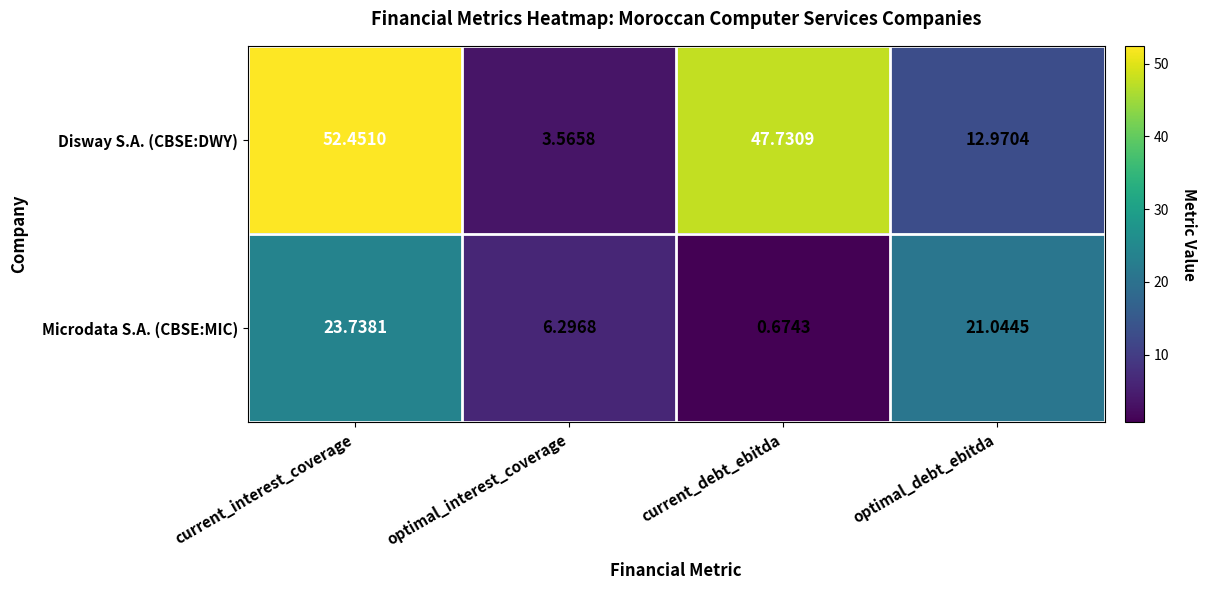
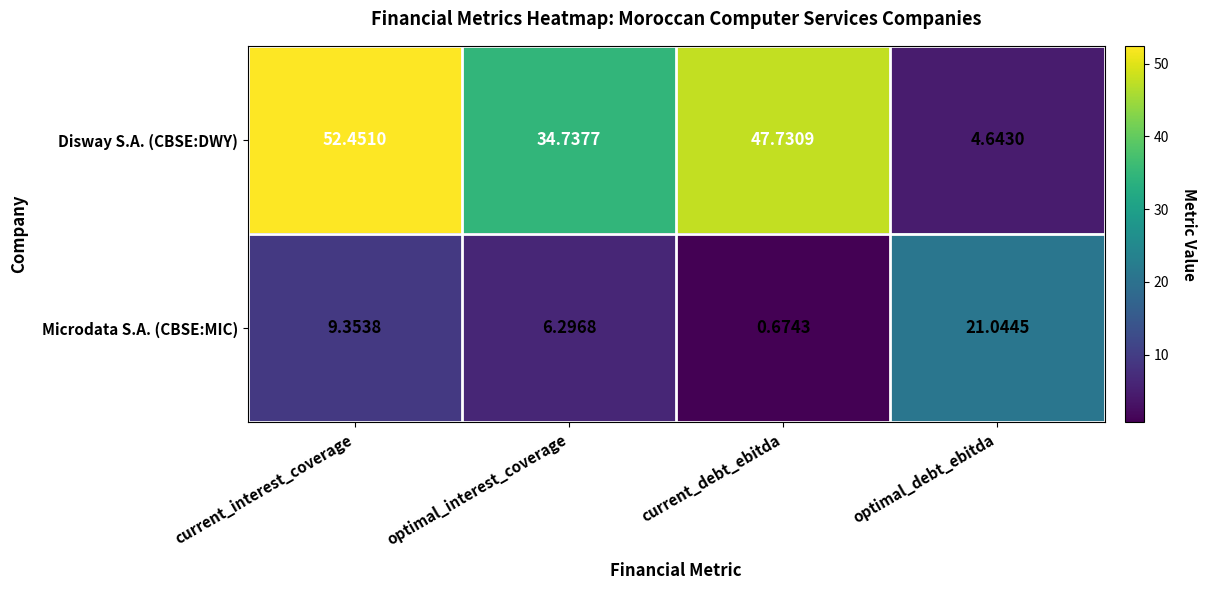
  {
    "Disway S.A. (CBSE:DWY)": {
      "current_interest_coverage": 52.4510,
-     "optimal_interest_coverage": 3.5658,
+     "optimal_interest_coverage": 34.7377,
      "current_debt_ebitda": 47.7309,
-     "optimal_debt_ebitda": 12.9704
+     "optimal_debt_ebitda": 4.6430
    },
    "Microdata S.A. (CBSE:MIC)": {
-     "current_interest_coverage": 23.7381,
+     "current_interest_coverage": 9.3538,
      "optimal_interest_coverage": 6.2968,
      "current_debt_ebitda": 0.6743,
      "optimal_debt_ebitda": 21.0445
    }
  }
